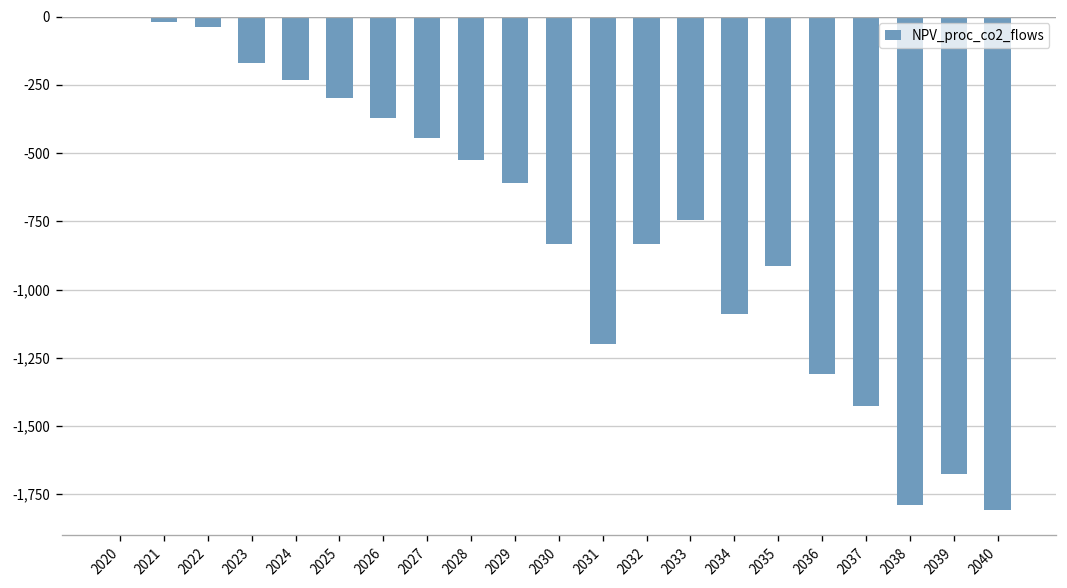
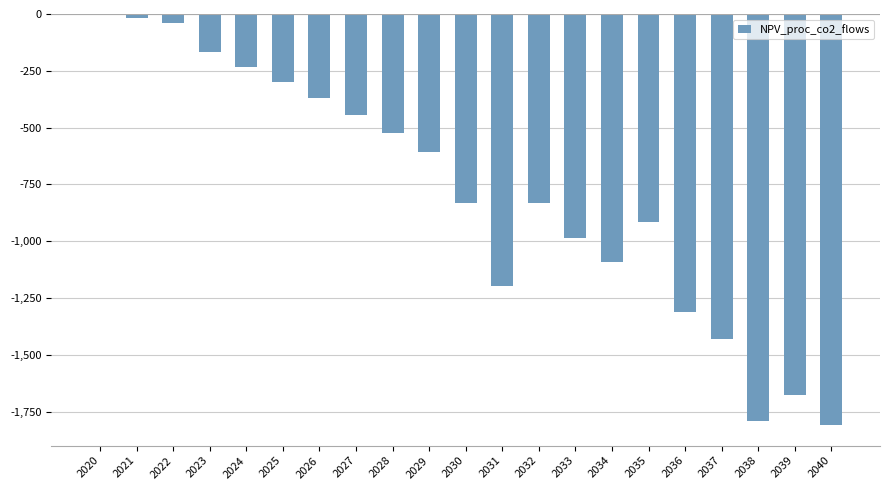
  {
    "2020": "0",
    "2021": "-20",
    "2022": "-40",
    "2023": "-170",
    "2024": "-230",
    "2025": "-300",
    "2026": "-370",
    "2027": "-450",
    "2028": "-520",
    "2029": "-610",
    "2030": "-830",
    "2031": "-1,200",
    "2032": "-830",
-   "2033": "-750",
+   "2033": "-990",
    "2034": "-1,090",
    "2035": "-910",
    "2036": "-1,310",
    "2037": "-1,430",
    "2038": "-1,790",
    "2039": "-1,680",
    "2040": "-1,810"
  }
